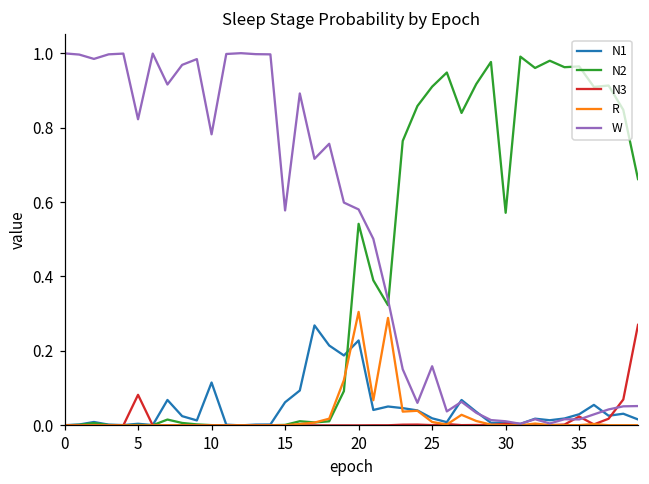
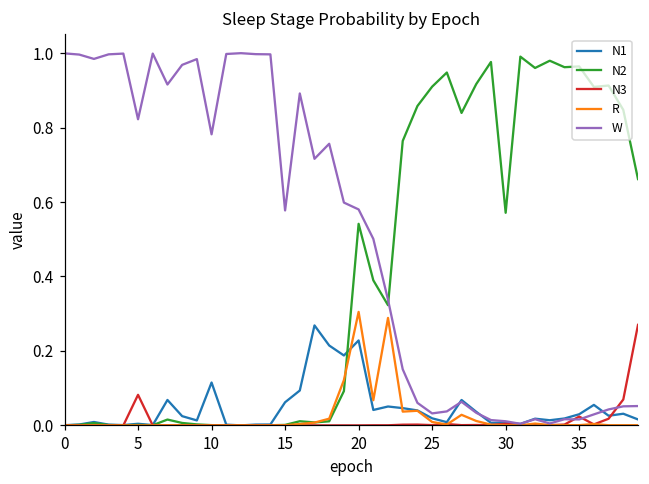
  {
    "N1": {
      "10": 0.12,
      "15": 0.06,
      "20": 0.23,
      "25": 0.02
    },
    "N2": {
      "20": 0.54,
      "25": 0.91,
      "30": 0.57
    },
    "N3": {
      "5": 0.08,
      "20": 0.00,
      "25": 0.00
    },
    "R": {
      "20": 0.30,
      "25": 0.01,
      "35": 0.00
    },
    "W": {
      "0": 1.00,
      "5": 0.82,
      "10": 0.78,
      "15": 0.58,
      "20": 0.58,
-     "25": 0.16,
+     "25": 0.03,
      "35": 0.02
    }
  }
